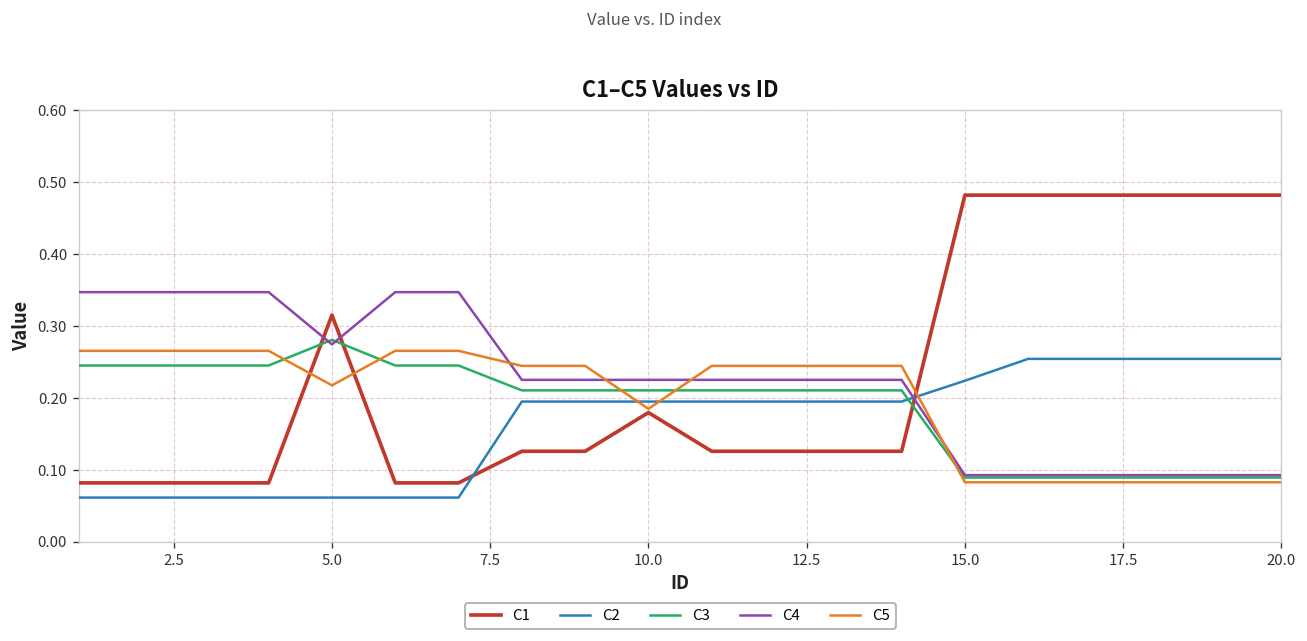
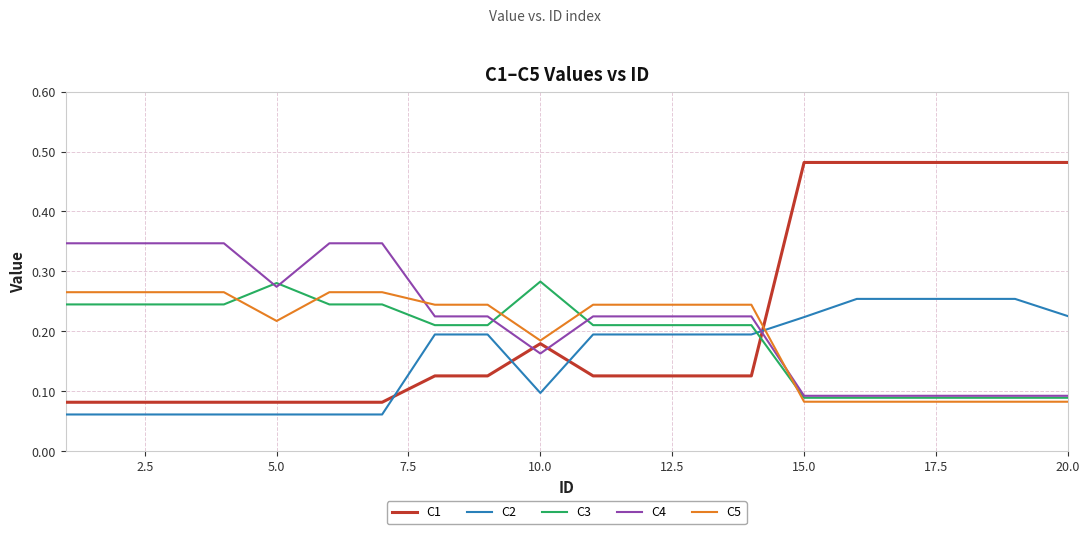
  {
    "C1": {
-     "5.0": 0.32,
+     "5.0": 0.08,
      "10.0": 0.18,
      "15.0": 0.48,
      "20.0": 0.48
    },
    "C2": {
      "5.0": 0.06,
-     "10.0": 0.19,
+     "10.0": 0.10,
      "15.0": 0.22,
-     "20.0": 0.25
+     "20.0": 0.23
    },
    "C3": {
      "5.0": 0.28,
-     "10.0": 0.21
+     "10.0": 0.28
    },
    "C4": {
      "5.0": 0.27,
-     "10.0": 0.22
+     "10.0": 0.16
    },
    "C5": {
      "5.0": 0.22,
      "10.0": 0.18,
      "15.0": 0.08,
      "20.0": 0.08
    }
  }
